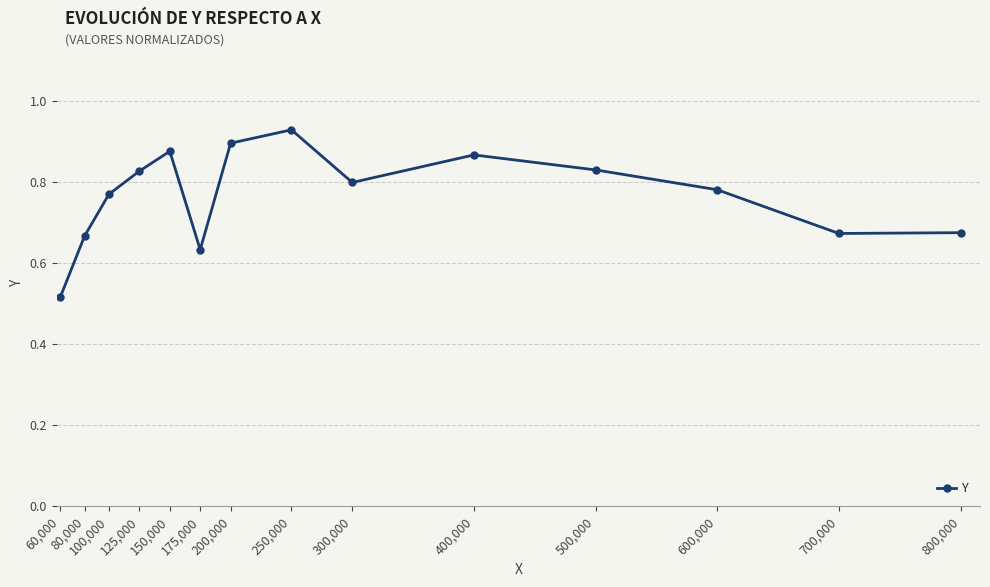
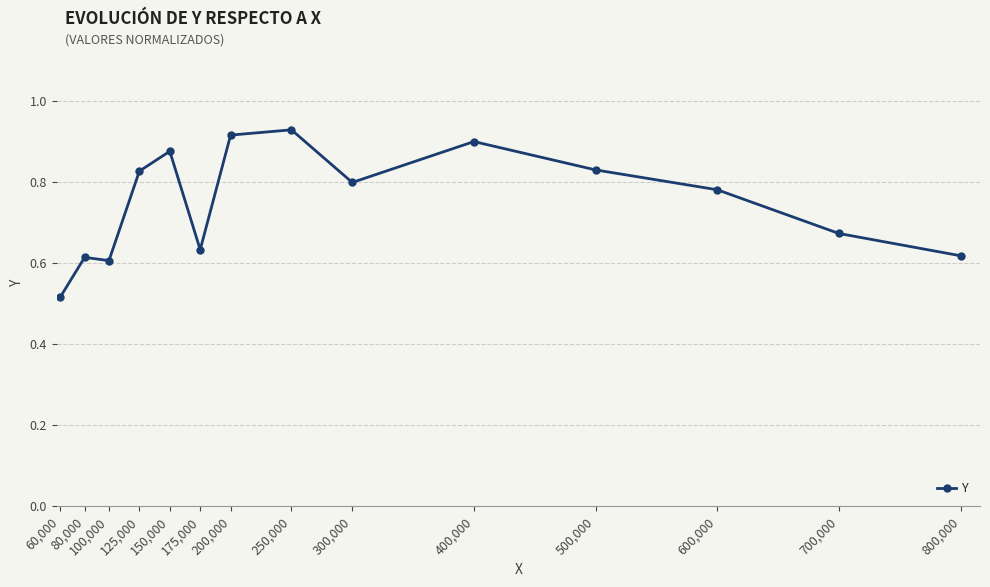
  {
    "60,000": 0.52,
-   "80,000": 0.67,
-   "100,000": 0.77,
+   "80,000": 0.62,
+   "100,000": 0.61,
    "125,000": 0.83,
    "150,000": 0.88,
    "175,000": 0.63,
-   "200,000": 0.90,
+   "200,000": 0.92,
    "250,000": 0.93,
    "300,000": 0.80,
-   "400,000": 0.87,
+   "400,000": 0.90,
    "500,000": 0.83,
    "600,000": 0.78,
    "700,000": 0.67,
-   "800,000": 0.68
+   "800,000": 0.62
  }
